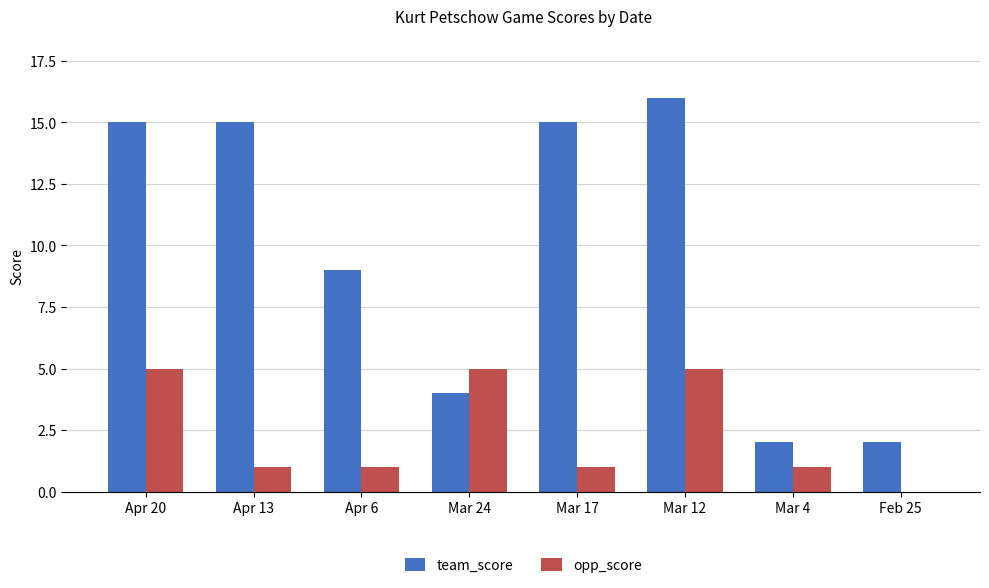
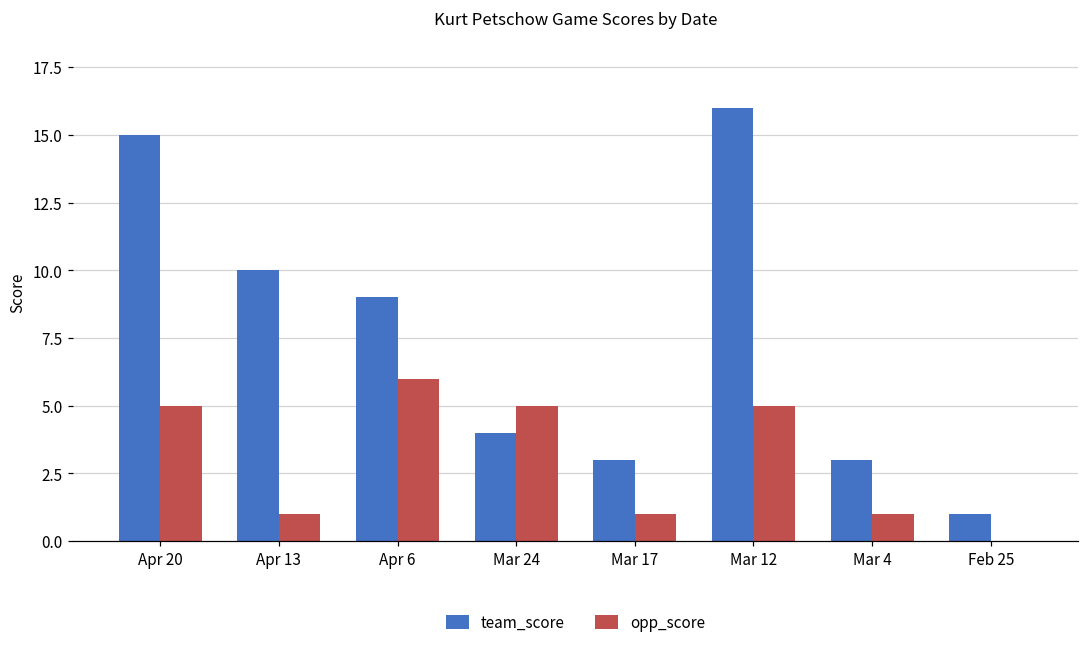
  {
    "team_score": {
      "Apr 20": 15,
-     "Apr 13": 15,
+     "Apr 13": 10,
      "Apr 6": 9,
      "Mar 24": 4,
-     "Mar 17": 15,
+     "Mar 17": 3,
      "Mar 12": 16,
-     "Mar 4": 2,
-     "Feb 25": 2
+     "Mar 4": 3,
+     "Feb 25": 1
    },
    "opp_score": {
      "Apr 20": 5,
      "Apr 13": 1,
-     "Apr 6": 1,
+     "Apr 6": 6,
      "Mar 24": 5,
      "Mar 17": 1,
      "Mar 12": 5,
      "Mar 4": 1,
      "Feb 25": 0
    }
  }
